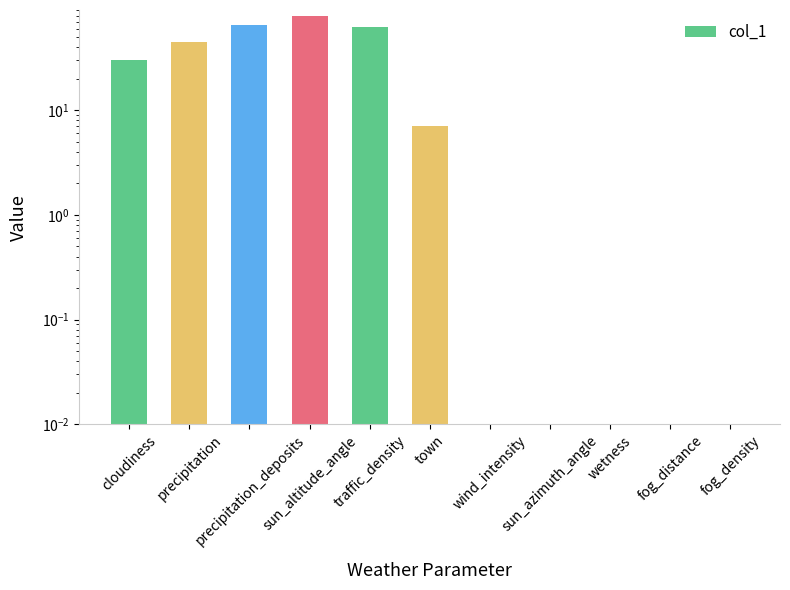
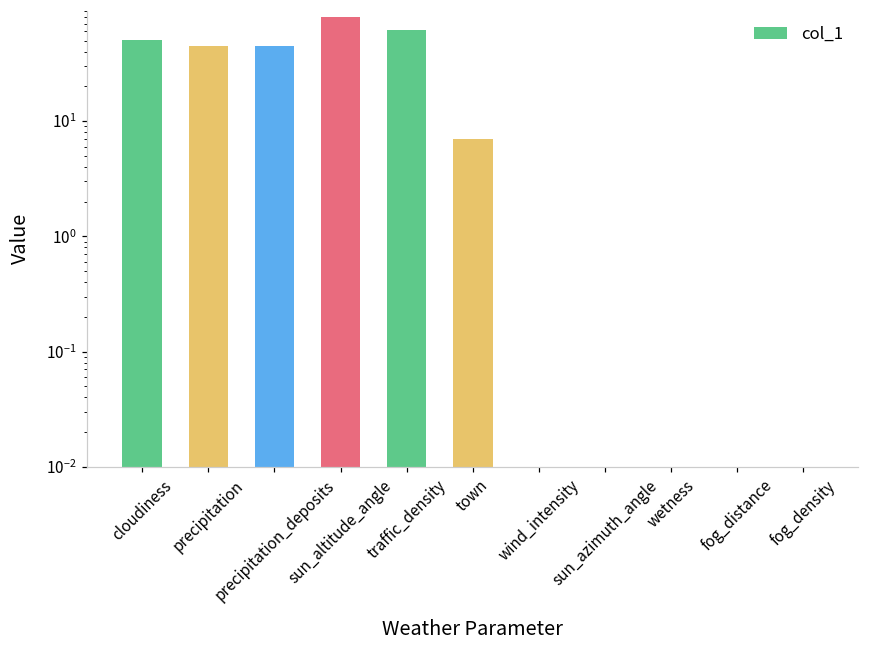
  {
-   "cloudiness": 30,
+   "cloudiness": 50,
    "precipitation": 45,
-   "precipitation_deposits": 70,
+   "precipitation_deposits": 45,
    "sun_altitude_angle": 80,
    "traffic_density": 60,
    "town": 7
  }
